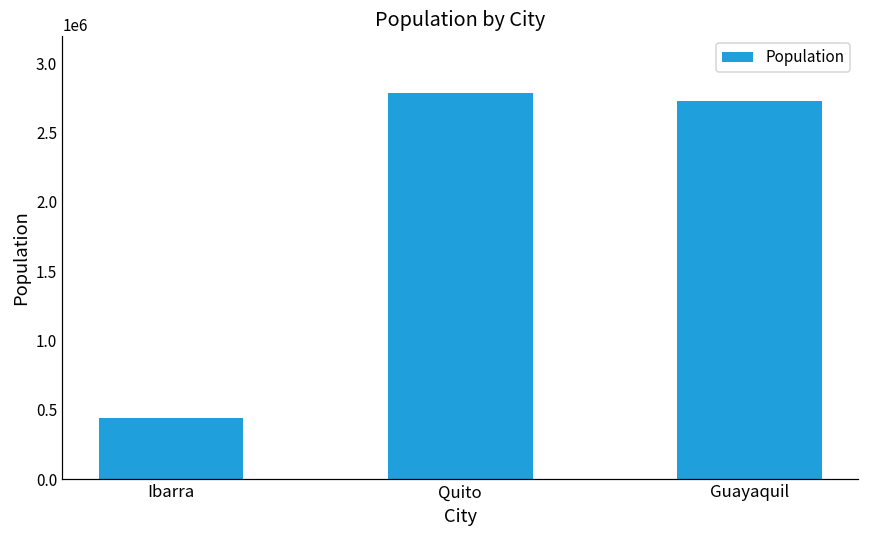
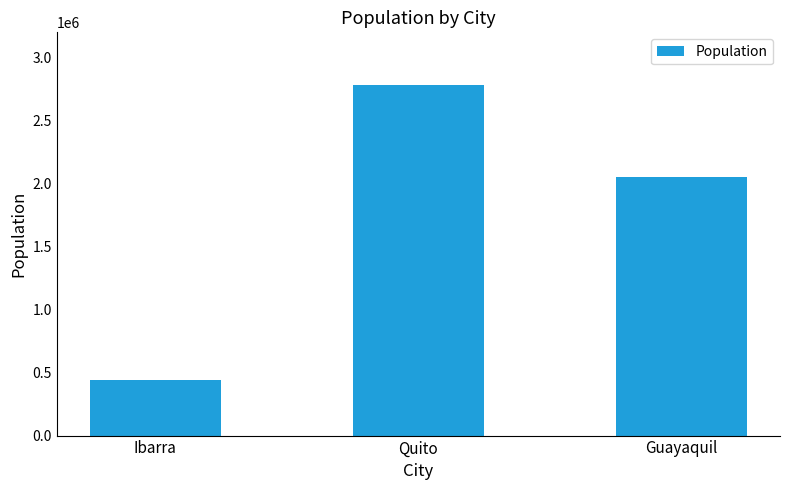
  {
    "Ibarra": 440000,
    "Quito": 2780000,
-   "Guayaquil": 2720000
+   "Guayaquil": 2050000
  }
